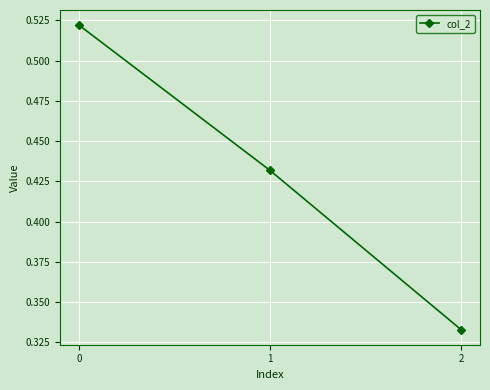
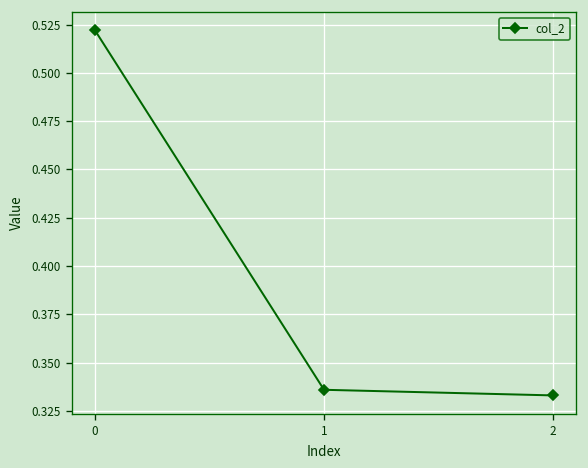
  {
    "0": 0.522,
-   "1": 0.432,
+   "1": 0.336,
    "2": 0.333
  }
